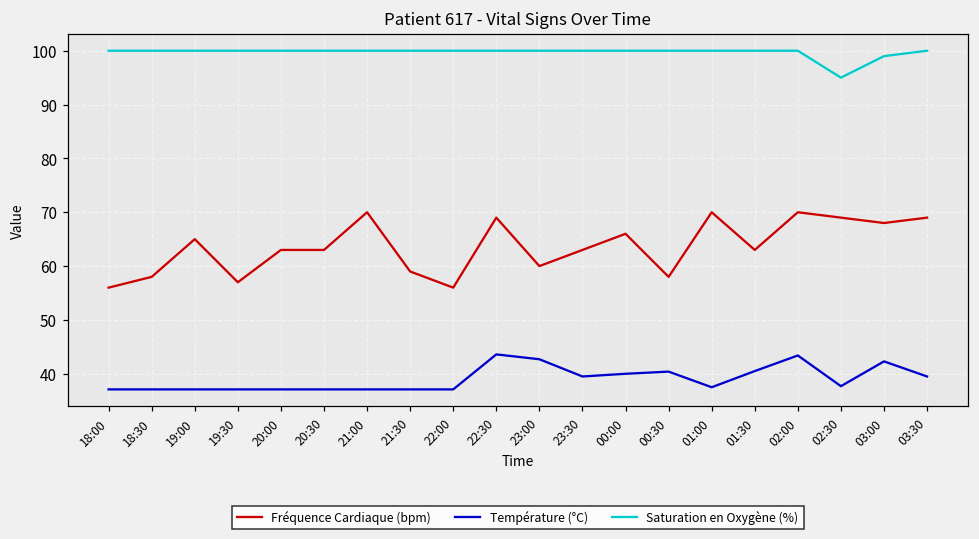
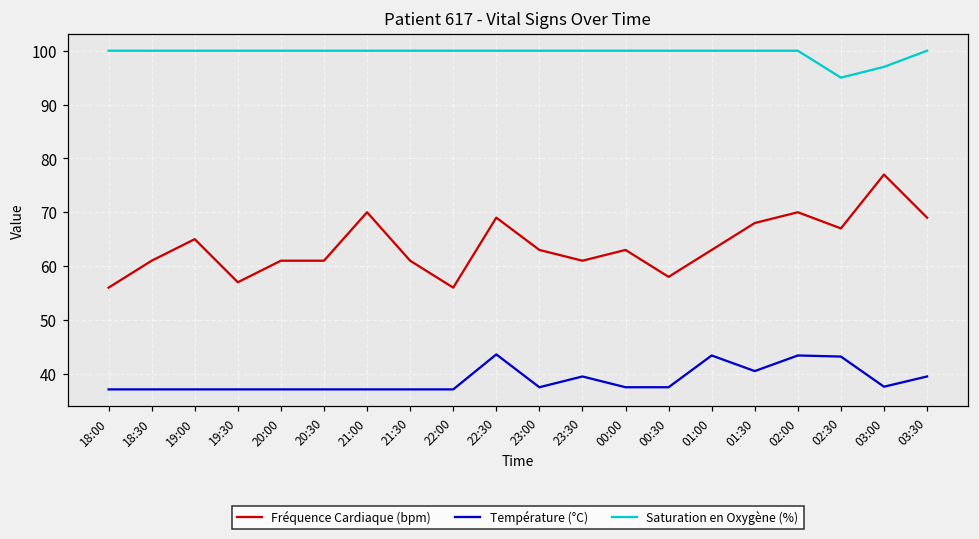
  {
    "Fréquence Cardiaque (bpm)": {
      "18:00": 56,
-     "18:30": 58,
+     "18:30": 61,
      "19:00": 65,
      "19:30": 57,
-     "20:00": 63,
-     "20:30": 63,
+     "20:00": 61,
+     "20:30": 61,
      "21:00": 70,
-     "21:30": 59,
+     "21:30": 61,
      "22:00": 56,
      "22:30": 69,
-     "23:00": 60,
-     "23:30": 63,
-     "00:00": 66,
+     "23:00": 63,
+     "23:30": 61,
+     "00:00": 63,
      "00:30": 58,
-     "01:00": 70,
-     "01:30": 63,
+     "01:00": 63,
+     "01:30": 68,
      "02:00": 70,
-     "02:30": 69,
-     "03:00": 68,
+     "02:30": 67,
+     "03:00": 77,
      "03:30": 69
    },
    "Température (°C)": {
      "18:00": 37,
      "18:30": 37,
      "19:00": 37,
      "19:30": 37,
      "20:00": 37,
      "20:30": 37,
      "21:00": 37,
      "21:30": 37,
      "22:00": 37,
      "22:30": 44,
-     "23:00": 43,
+     "23:00": 38,
      "23:30": 40,
-     "00:00": 40,
-     "00:30": 40,
-     "01:00": 38,
+     "00:00": 38,
+     "00:30": 38,
+     "01:00": 43,
      "01:30": 41,
      "02:00": 43,
-     "02:30": 38,
-     "03:00": 42,
+     "02:30": 43,
+     "03:00": 38,
      "03:30": 40
    },
    "Saturation en Oxygène (%)": {
      "18:00": 100,
      "18:30": 100,
      "19:00": 100,
      "19:30": 100,
      "20:00": 100,
      "20:30": 100,
      "21:00": 100,
      "21:30": 100,
      "22:00": 100,
      "22:30": 100,
      "23:00": 100,
      "23:30": 100,
      "00:00": 100,
      "00:30": 100,
      "01:00": 100,
      "01:30": 100,
      "02:00": 100,
      "02:30": 95,
-     "03:00": 99,
+     "03:00": 97,
      "03:30": 100
    }
  }
